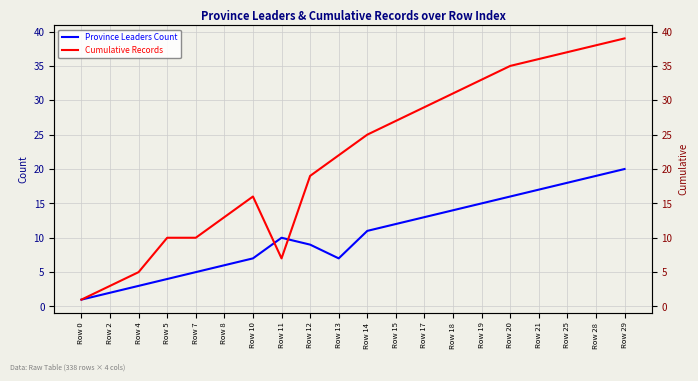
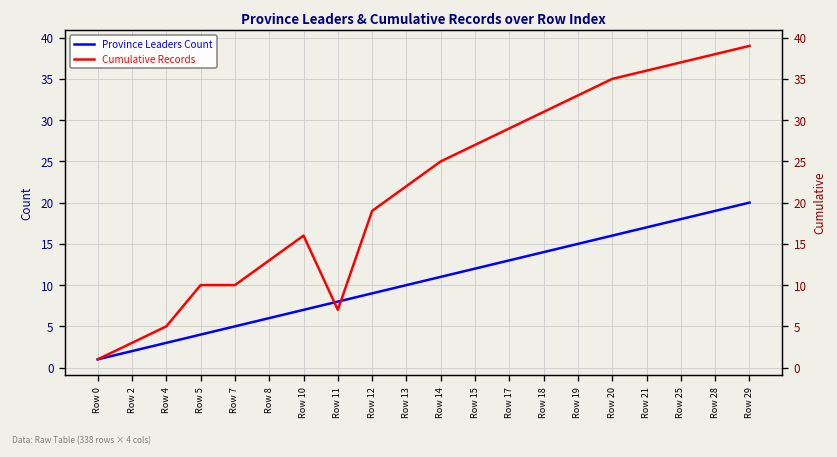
  {
    "Province Leaders Count": {
      "Row 2": 2,
      "Row 4": 3,
      "Row 5": 4,
      "Row 7": 5,
      "Row 8": 6,
      "Row 10": 7,
-     "Row 11": 10,
+     "Row 11": 8,
      "Row 12": 9,
-     "Row 13": 7,
+     "Row 13": 10,
      "Row 14": 11,
      "Row 15": 12,
      "Row 17": 13,
      "Row 18": 14,
      "Row 19": 15,
      "Row 20": 16,
      "Row 21": 17,
      "Row 25": 18,
      "Row 28": 19,
      "Row 29": 20
    },
    "Cumulative Records": {
      "Row 0": 1,
      "Row 2": 3,
      "Row 4": 5,
      "Row 5": 10,
      "Row 7": 10,
      "Row 8": 13,
      "Row 10": 16,
      "Row 11": 7,
      "Row 12": 19,
      "Row 13": 22,
      "Row 14": 25,
      "Row 15": 27,
      "Row 17": 29,
      "Row 18": 31,
      "Row 19": 33,
      "Row 20": 35,
      "Row 21": 36,
      "Row 25": 37,
      "Row 28": 38,
      "Row 29": 39
    }
  }
